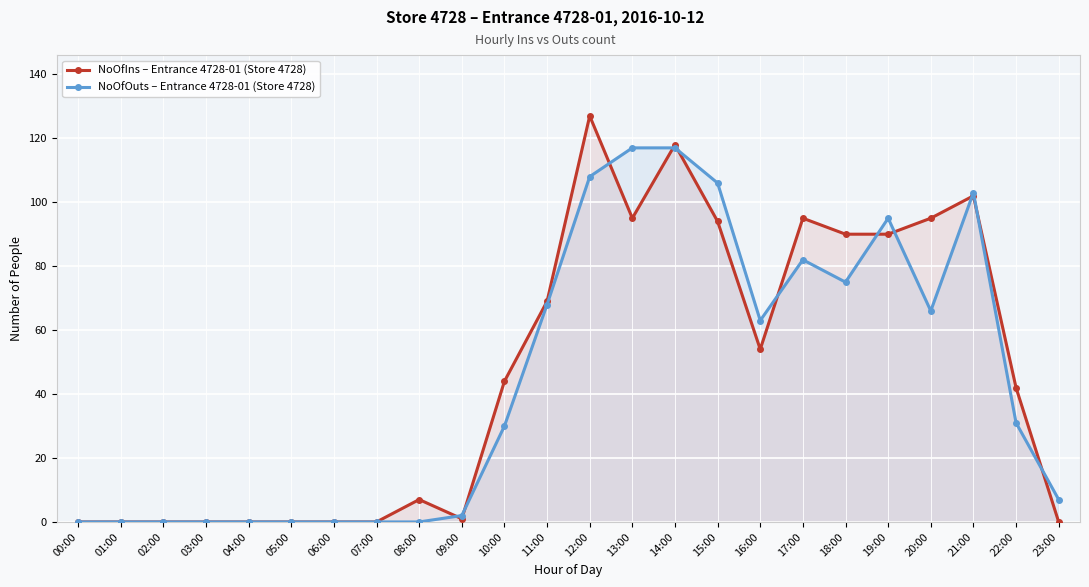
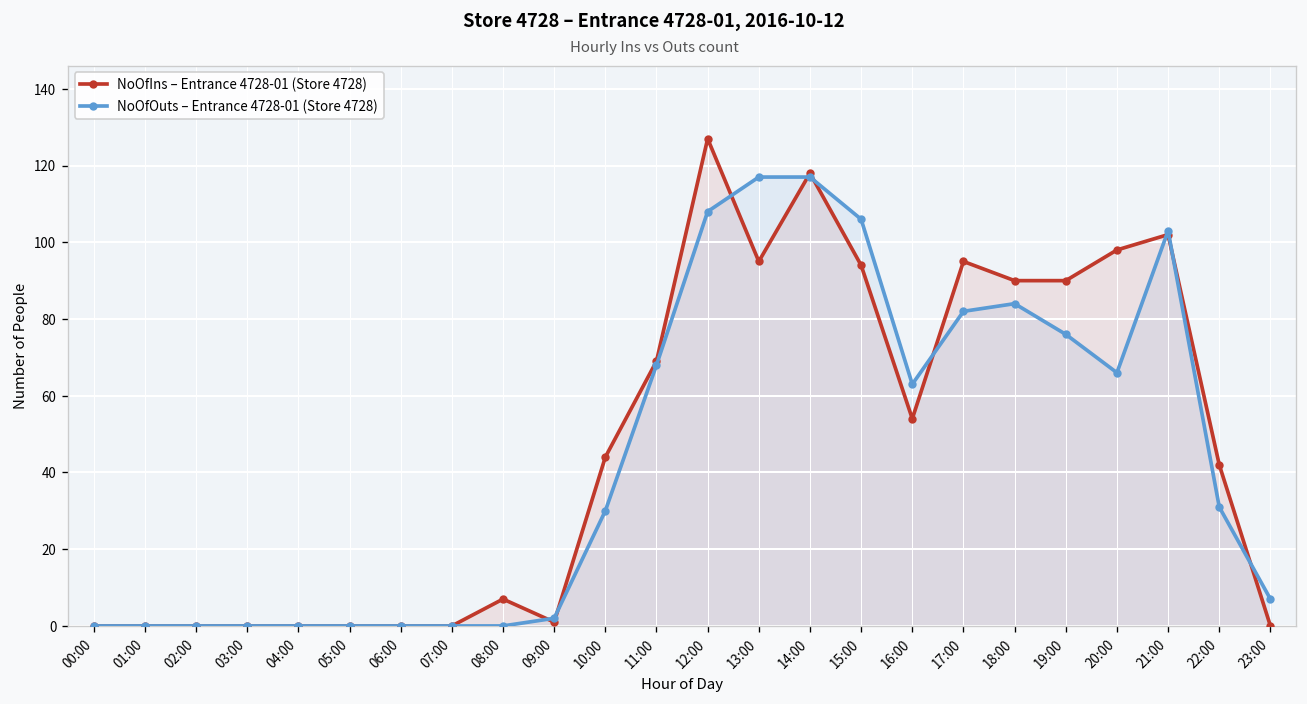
  {
    "NoOfIns – Entrance 4728-01 (Store 4728)": {
      "08:00": 7,
      "09:00": 1,
      "10:00": 44,
      "11:00": 69,
      "12:00": 127,
      "13:00": 95,
      "14:00": 118,
      "15:00": 94,
      "16:00": 54,
      "17:00": 95,
      "18:00": 90,
      "19:00": 90,
-     "20:00": 95,
+     "20:00": 98,
      "21:00": 102,
      "22:00": 42,
      "23:00": 0
    },
    "NoOfOuts – Entrance 4728-01 (Store 4728)": {
      "08:00": 0,
      "09:00": 2,
      "10:00": 30,
      "11:00": 68,
      "12:00": 108,
      "13:00": 117,
      "14:00": 117,
      "15:00": 106,
      "16:00": 63,
      "17:00": 82,
-     "18:00": 75,
-     "19:00": 95,
+     "18:00": 84,
+     "19:00": 76,
      "20:00": 66,
      "21:00": 103,
      "22:00": 31,
      "23:00": 7
    }
  }
